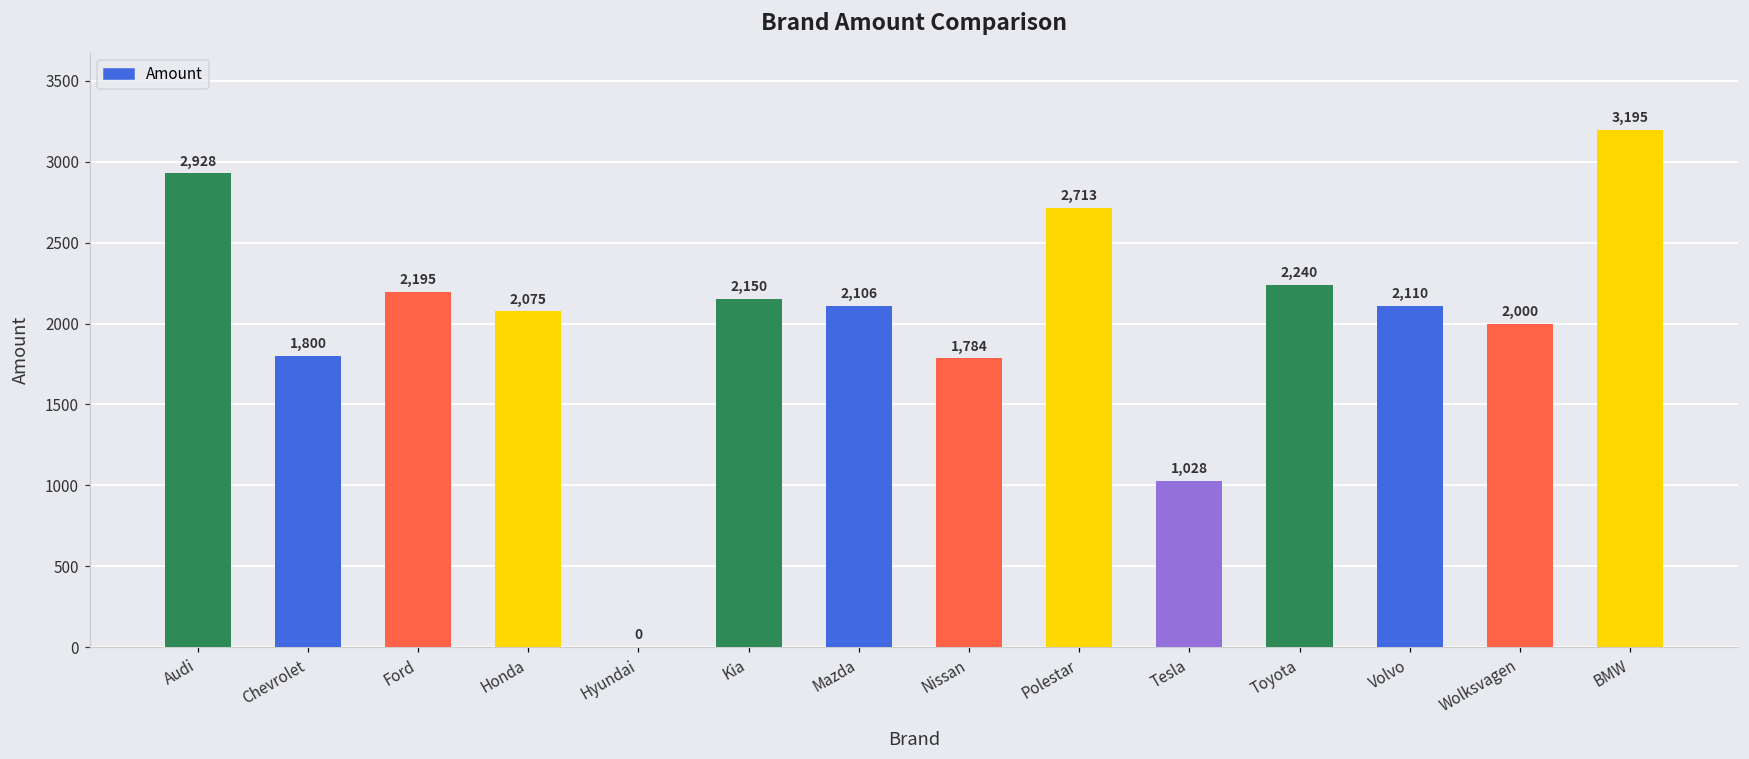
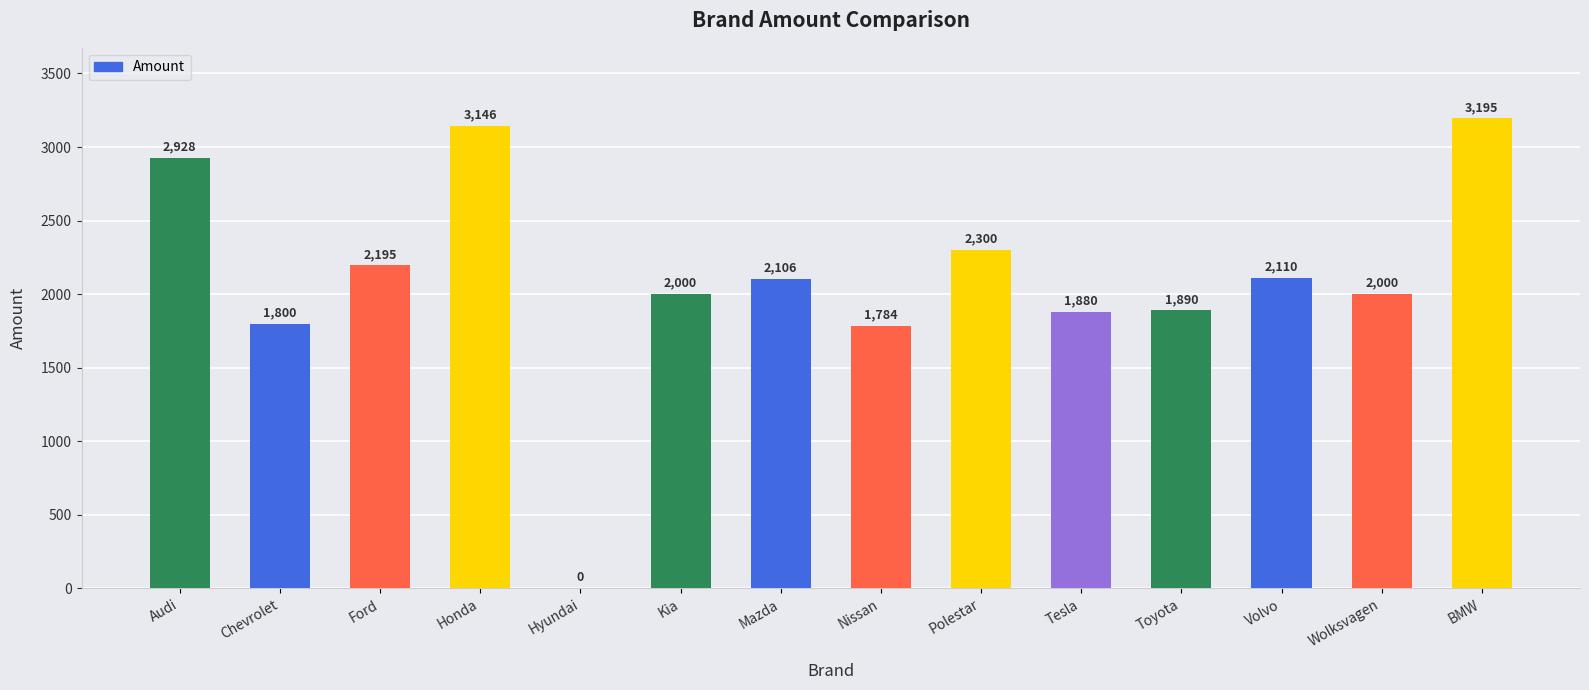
  {
    "Audi": "2,928",
    "Chevrolet": "1,800",
    "Ford": "2,195",
-   "Honda": "2,075",
+   "Honda": "3,146",
    "Hyundai": "0",
-   "Kia": "2,150",
+   "Kia": "2,000",
    "Mazda": "2,106",
    "Nissan": "1,784",
-   "Polestar": "2,713",
-   "Tesla": "1,028",
-   "Toyota": "2,240",
+   "Polestar": "2,300",
+   "Tesla": "1,880",
+   "Toyota": "1,890",
    "Volvo": "2,110",
    "Wolksvagen": "2,000",
    "BMW": "3,195"
  }
